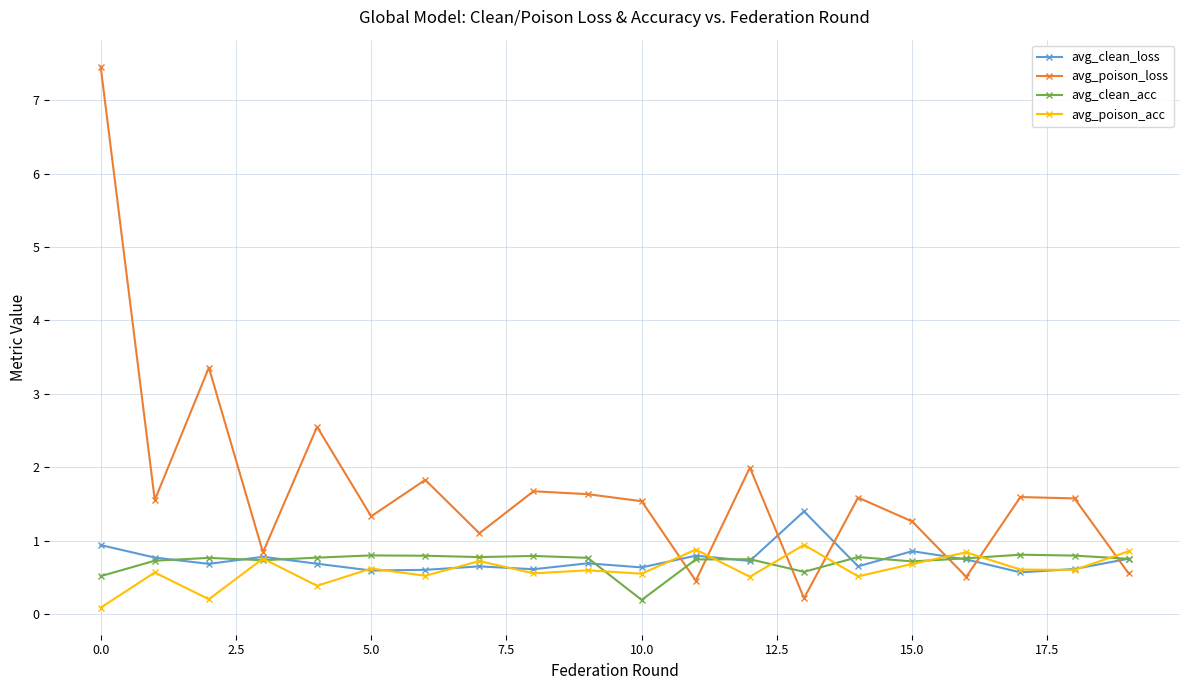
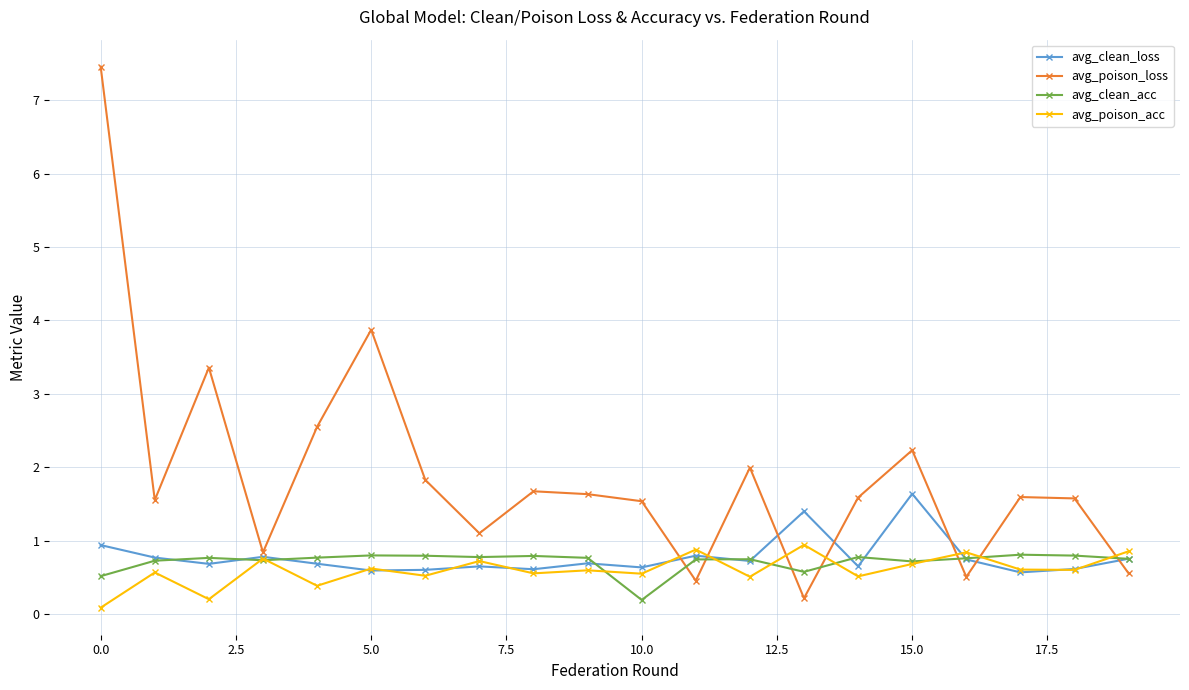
  {
    "avg_clean_loss": {
      "0.0": 0.9,
      "10.0": 0.6,
-     "15.0": 0.9
+     "15.0": 1.6
    },
    "avg_poison_loss": {
      "0.0": 7.5,
-     "5.0": 1.3,
+     "5.0": 3.9,
      "10.0": 1.5,
-     "15.0": 1.3
+     "15.0": 2.2
    },
    "avg_clean_acc": {
      "0.0": 0.5,
      "5.0": 0.8,
      "10.0": 0.2,
      "15.0": 0.7
    },
    "avg_poison_acc": {
      "0.0": 0.1,
      "10.0": 0.6,
      "15.0": 0.7
    }
  }
